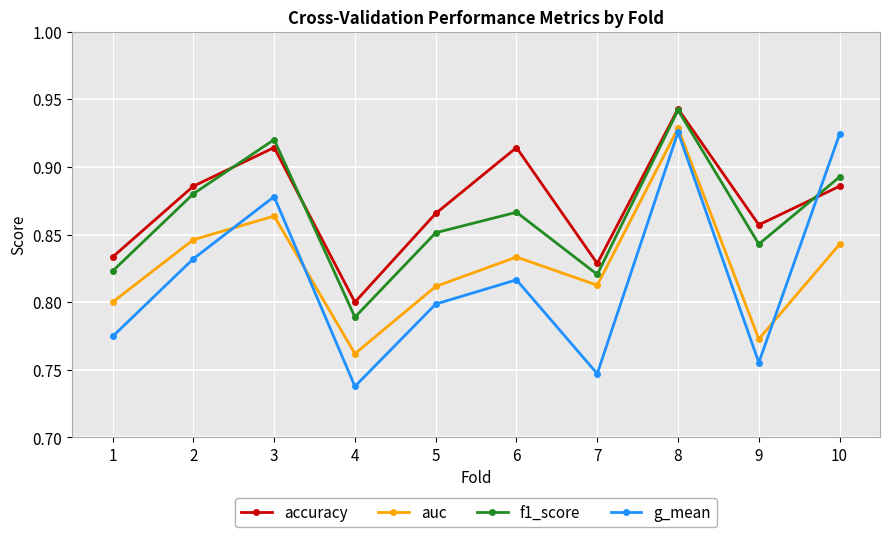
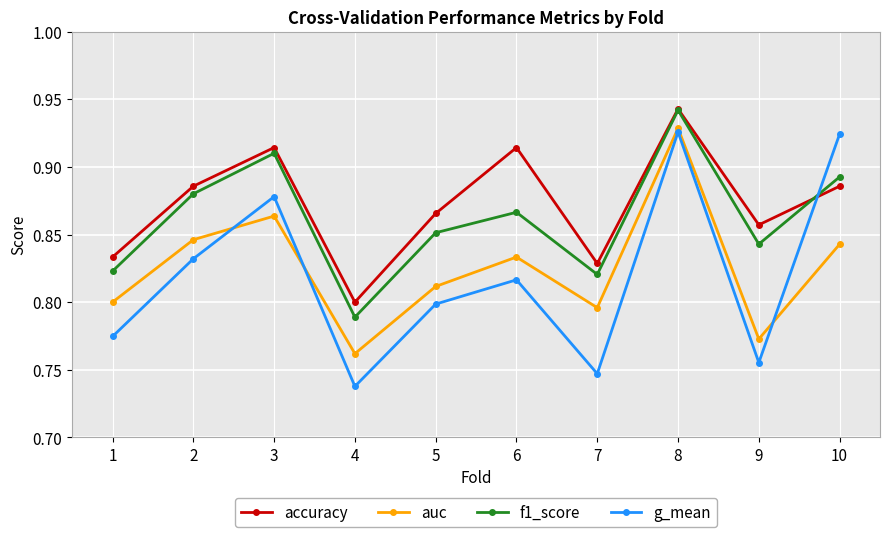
  {
    "accuracy": {
      "1": 0.833,
      "2": 0.886,
      "3": 0.914,
      "4": 0.800,
      "5": 0.866,
      "6": 0.914,
      "7": 0.829,
      "9": 0.857,
      "10": 0.886
    },
    "auc": {
      "1": 0.800,
      "2": 0.846,
      "3": 0.864,
      "4": 0.762,
      "5": 0.812,
      "6": 0.833,
-     "7": 0.813,
+     "7": 0.796,
      "8": 0.929,
      "9": 0.773,
      "10": 0.843
    },
    "f1_score": {
      "1": 0.823,
      "2": 0.880,
-     "3": 0.920,
+     "3": 0.910,
      "4": 0.789,
      "5": 0.851,
      "6": 0.866,
      "7": 0.820,
      "9": 0.843,
      "10": 0.893
    },
    "g_mean": {
      "1": 0.775,
      "2": 0.832,
      "3": 0.878,
      "4": 0.738,
      "5": 0.799,
      "6": 0.816,
      "7": 0.747,
      "8": 0.926,
      "9": 0.755,
      "10": 0.924
    }
  }
